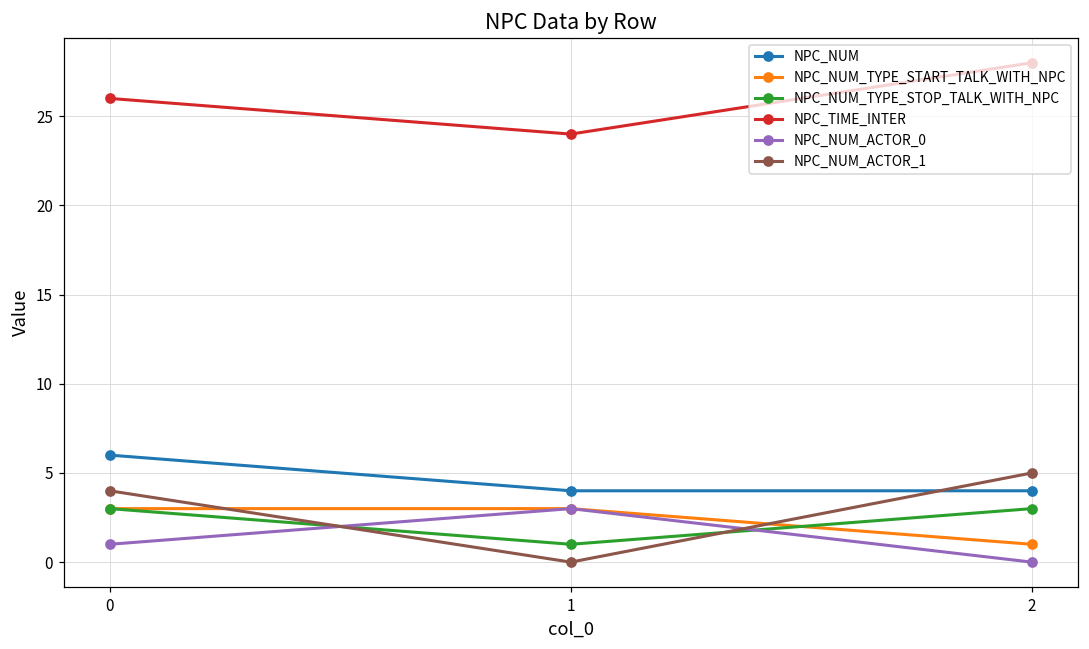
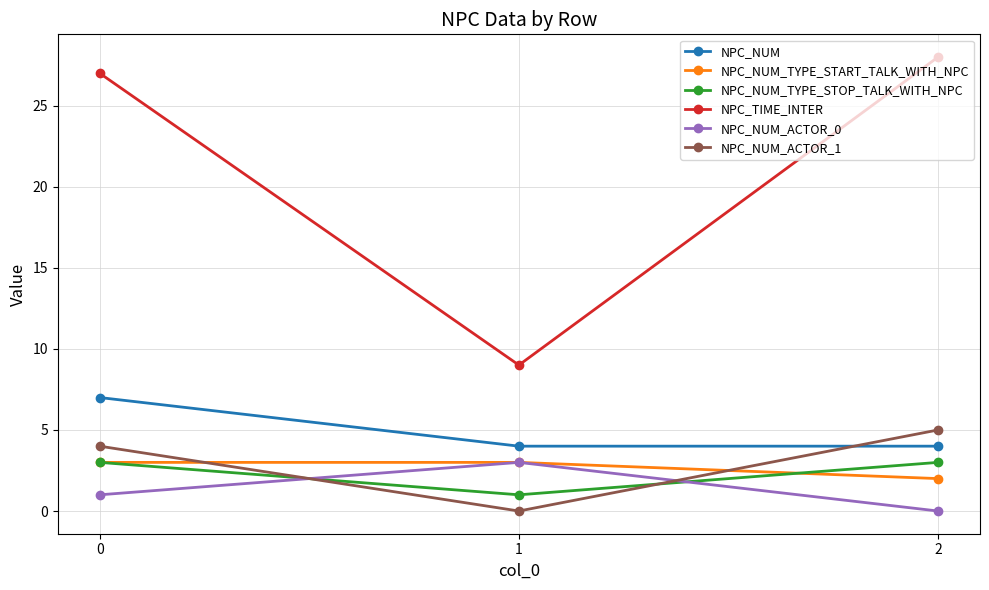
  {
    "NPC_NUM": {
-     "0": 6,
+     "0": 7,
      "1": 4,
      "2": 4
    },
    "NPC_NUM_TYPE_START_TALK_WITH_NPC": {
-     "2": 1
+     "2": 2
    },
    "NPC_NUM_TYPE_STOP_TALK_WITH_NPC": {
      "1": 1,
      "2": 3
    },
    "NPC_TIME_INTER": {
-     "0": 26,
-     "1": 24
+     "0": 27,
+     "1": 9
    },
    "NPC_NUM_ACTOR_0": {
      "0": 1,
      "2": 0
    },
    "NPC_NUM_ACTOR_1": {
      "0": 4,
      "1": 0,
      "2": 5
    }
  }
